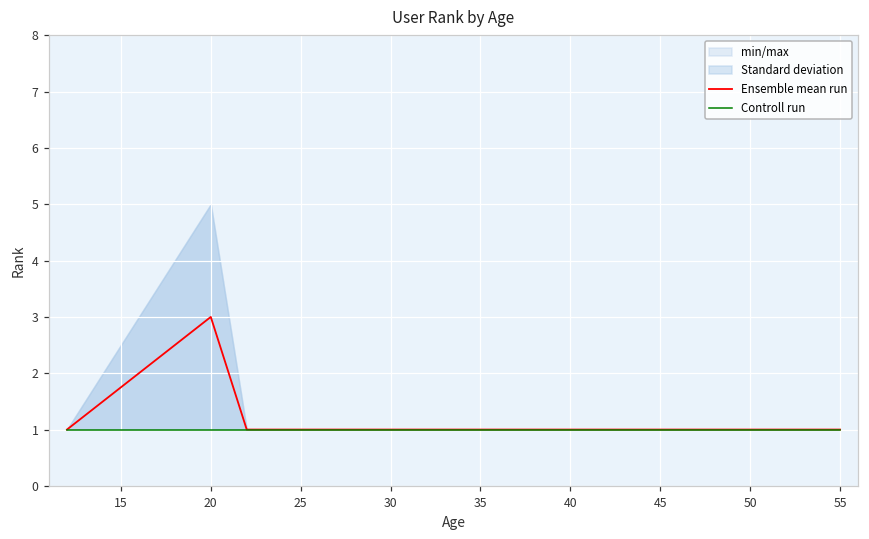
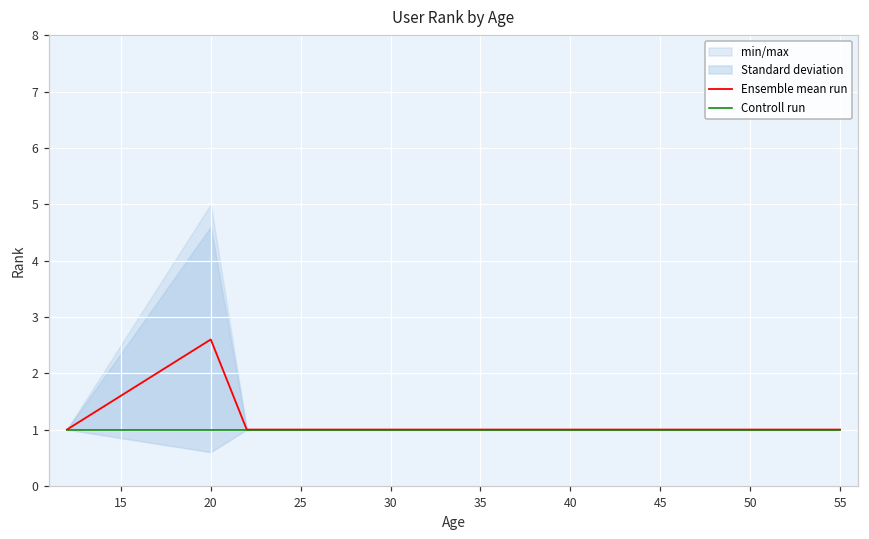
  {
    "Ensemble mean run": {
-     "20": 3.0
+     "20": 2.6
    },
    "Controll run": {
      "20": 1.0
    }
  }
